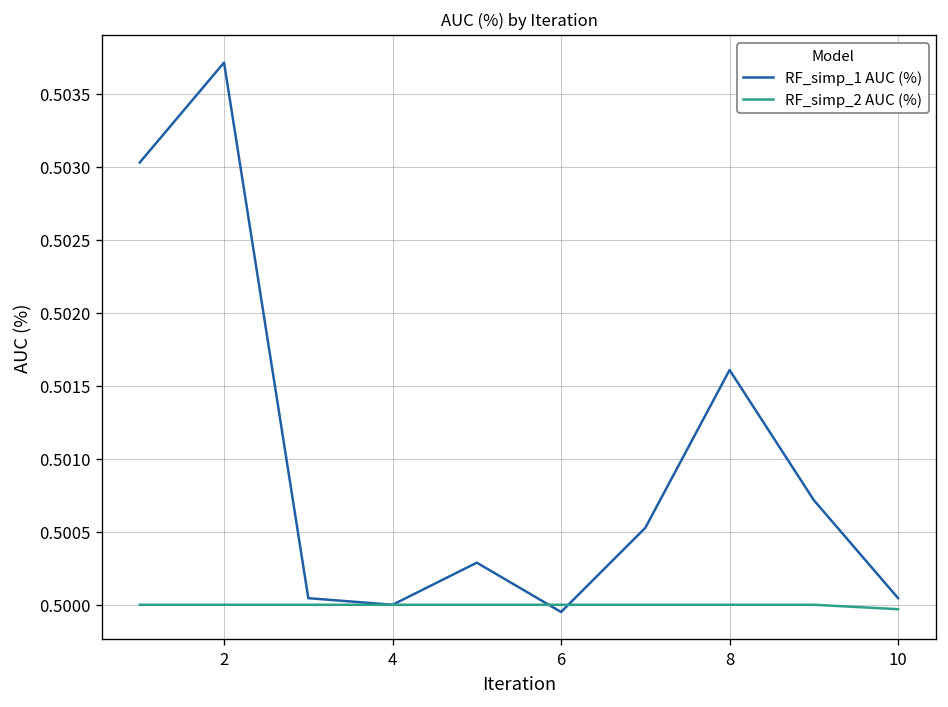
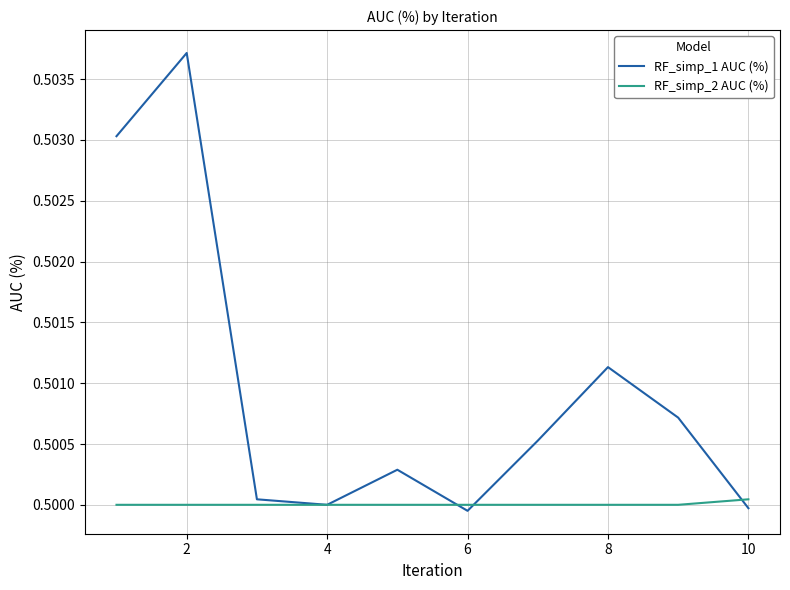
  {
    "RF_simp_1 AUC (%)": {
      "2": 0.50372,
      "6": 0.49995,
-     "8": 0.50161,
-     "10": 0.50005
+     "8": 0.50113,
+     "10": 0.49997
    },
    "RF_simp_2 AUC (%)": {
      "2": 0.50000,
      "6": 0.50000,
      "8": 0.50000,
-     "10": 0.49997
+     "10": 0.50005
    }
  }
